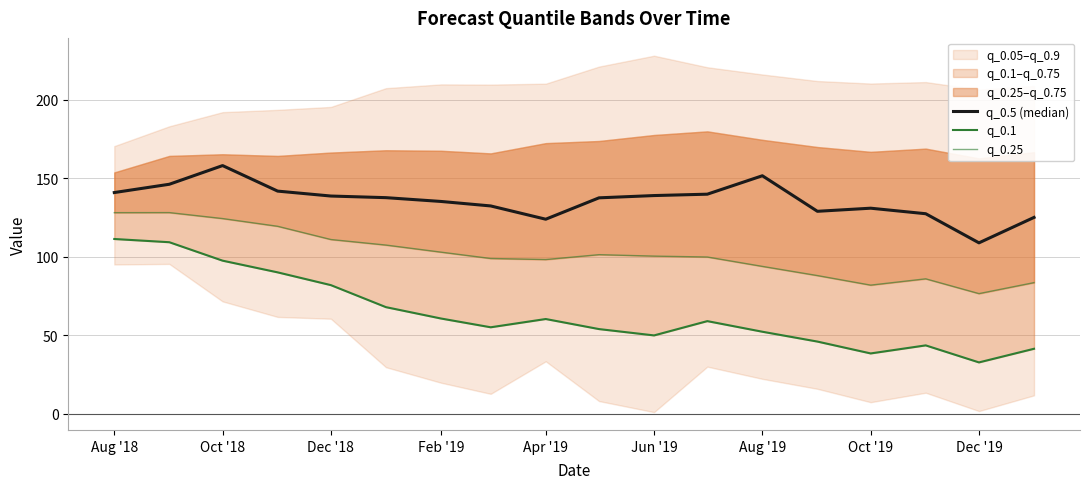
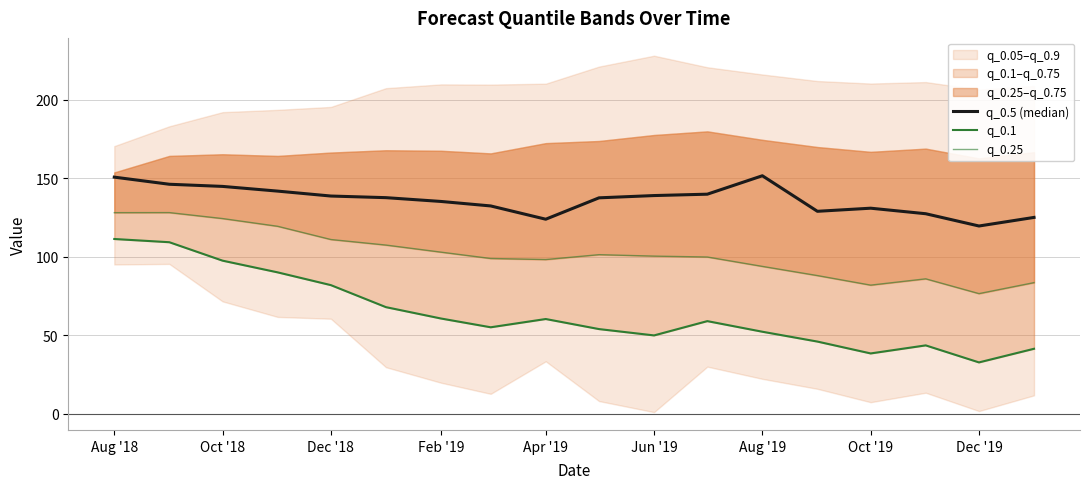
  {
    "q_0.5 (median)": {
-     "Aug '18": 141,
-     "Oct '18": 158,
+     "Aug '18": 151,
+     "Oct '18": 145,
      "Dec '18": 139,
      "Feb '19": 135,
      "Apr '19": 124,
      "Jun '19": 139,
      "Aug '19": 152,
      "Oct '19": 131,
-     "Dec '19": 109
+     "Dec '19": 120
    }
  }
